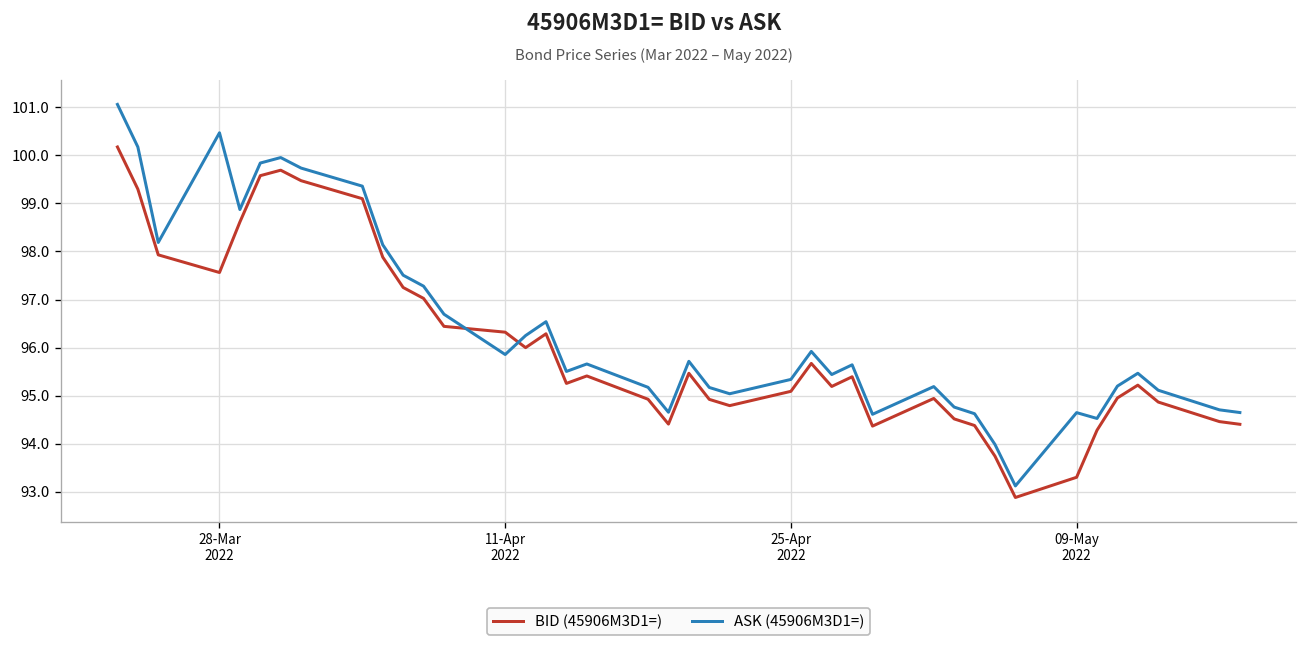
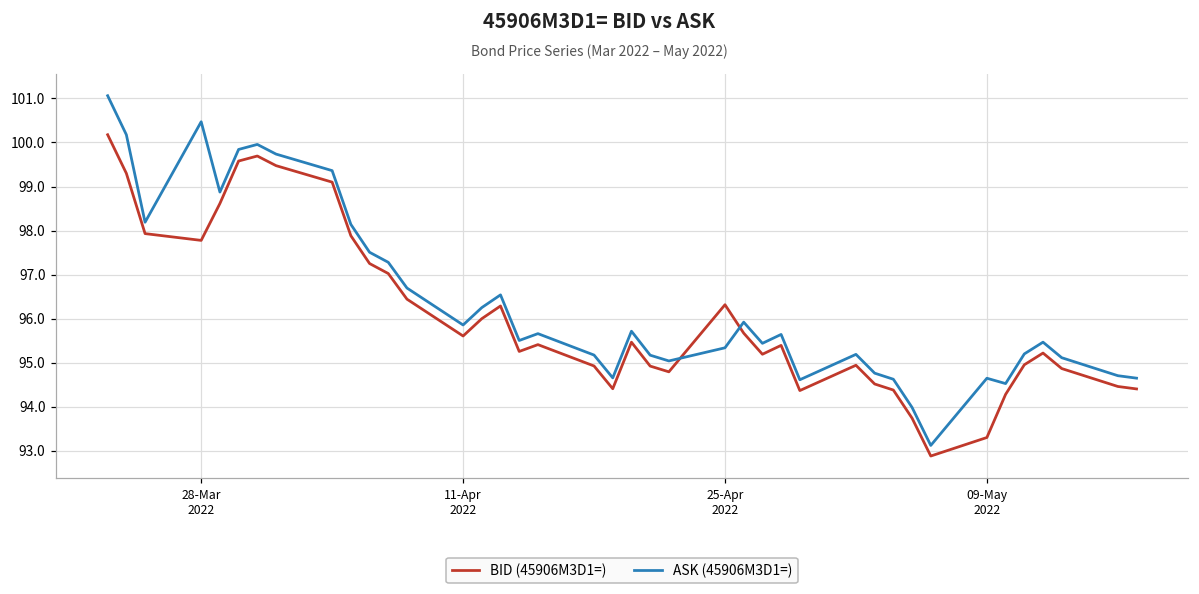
  {
    "BID (45906M3D1=)": {
-     "28-Mar 2022": 97.6,
-     "11-Apr 2022": 96.3,
-     "25-Apr 2022": 95.1,
+     "28-Mar 2022": 97.8,
+     "11-Apr 2022": 95.6,
+     "25-Apr 2022": 96.3,
      "09-May 2022": 93.3
    },
    "ASK (45906M3D1=)": {
      "28-Mar 2022": 100.5,
      "11-Apr 2022": 95.9,
      "25-Apr 2022": 95.3,
      "09-May 2022": 94.6
    }
  }
